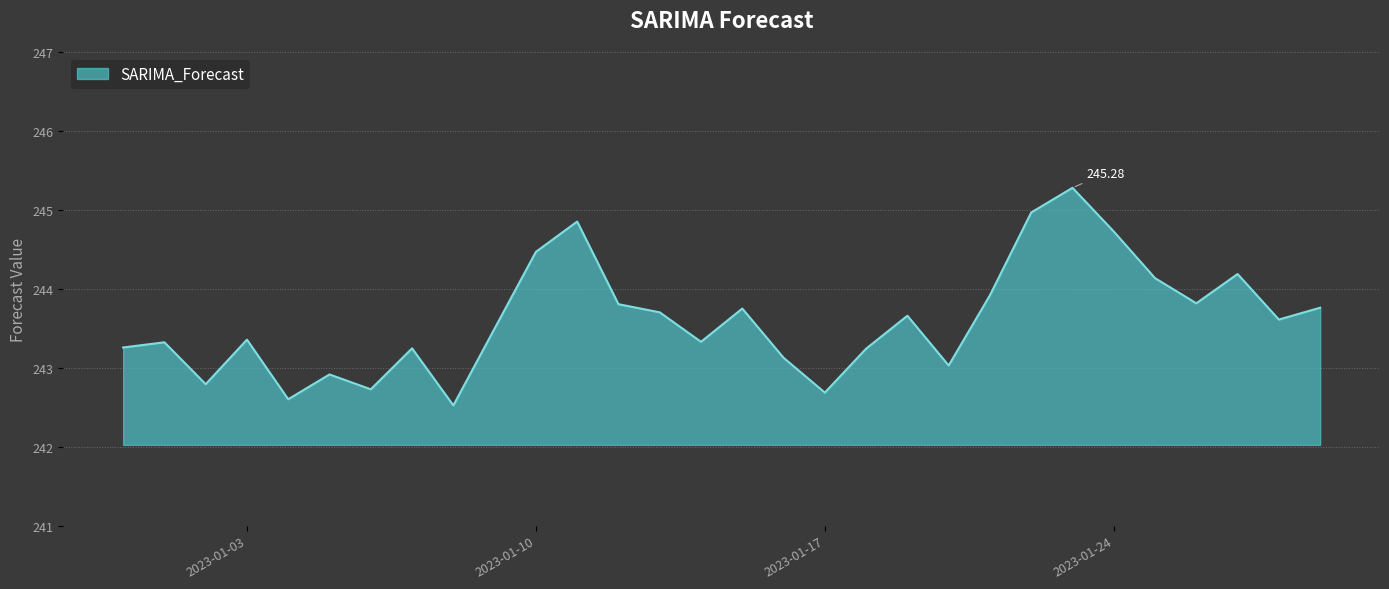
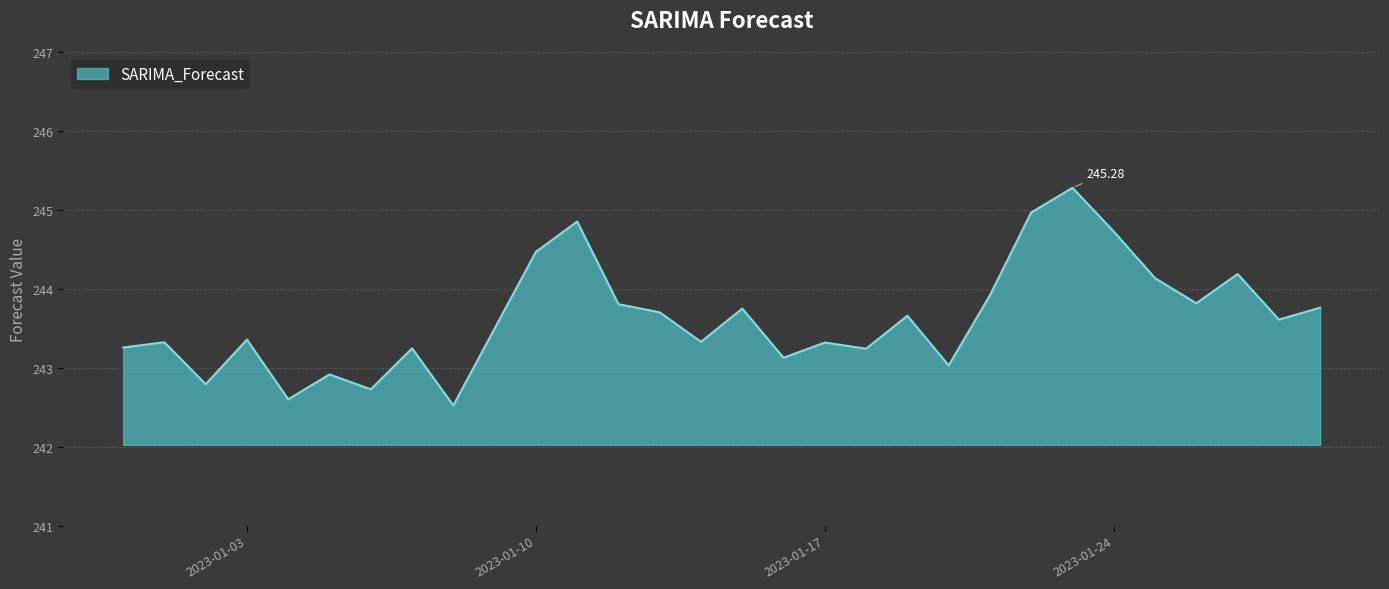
  {
    "2023-01-03": 243.4,
    "2023-01-10": 244.5,
-   "2023-01-17": 242.7,
+   "2023-01-17": 243.3,
    "2023-01-24": 244.7
  }
